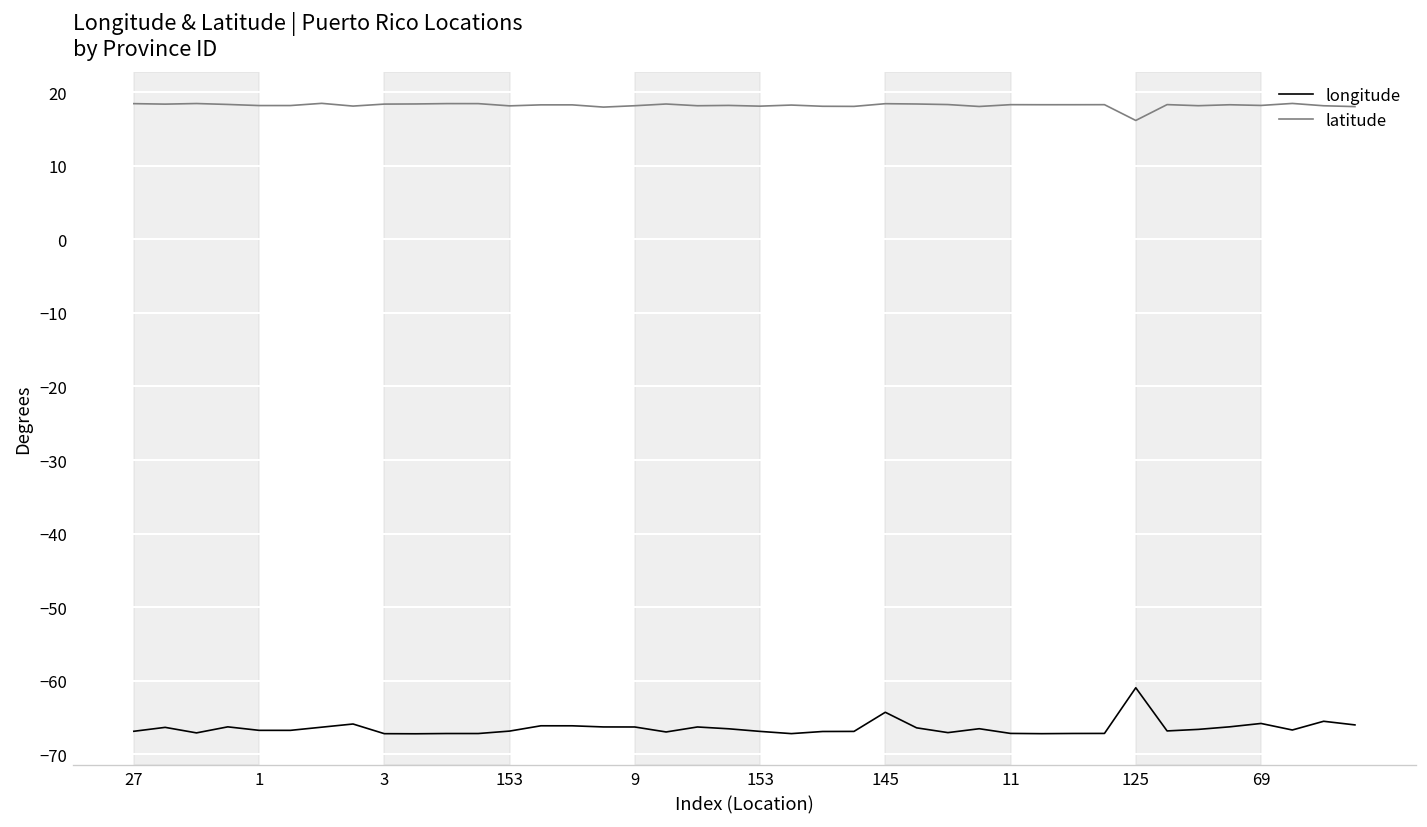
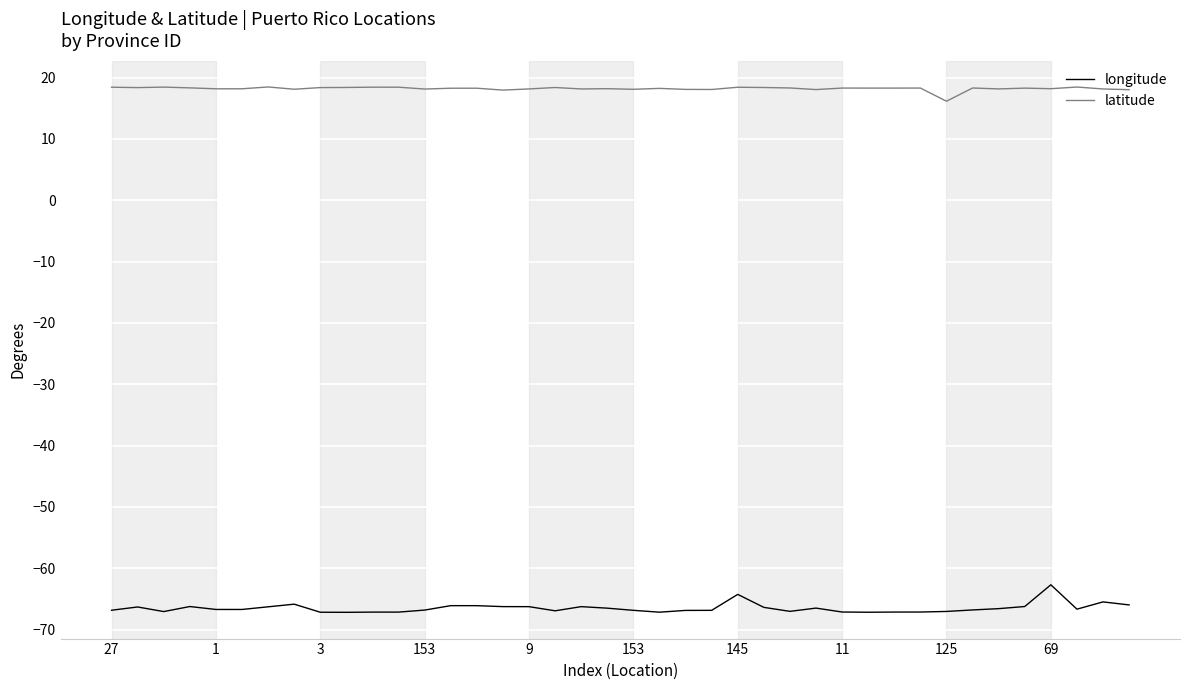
  {
    "longitude": {
      "145": -64,
-     "125": -61,
-     "69": -66
+     "125": -67,
+     "69": -63
    },
    "latitude": {
      "145": 18,
      "125": 16,
      "69": 18
    }
  }
